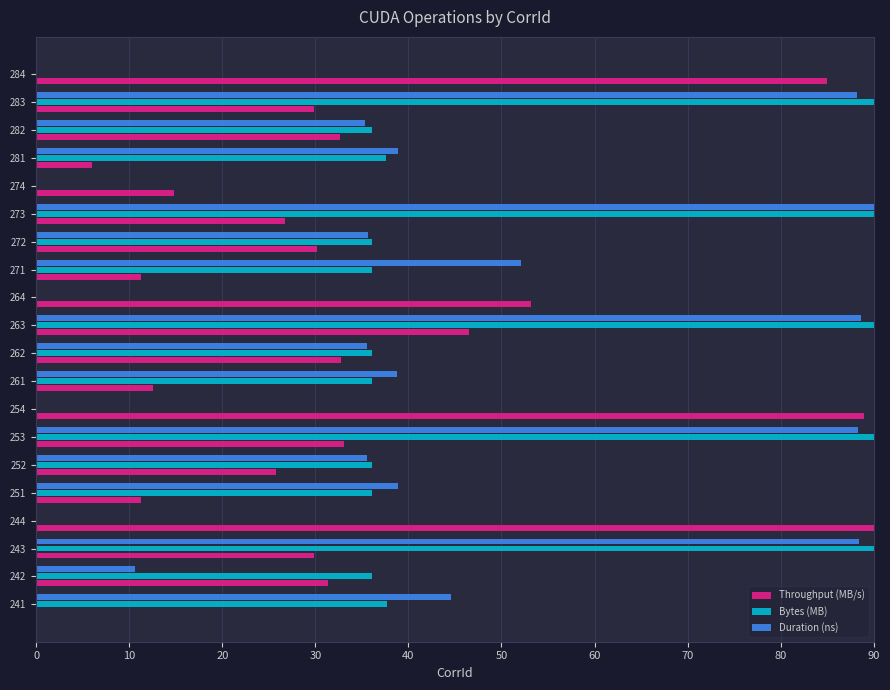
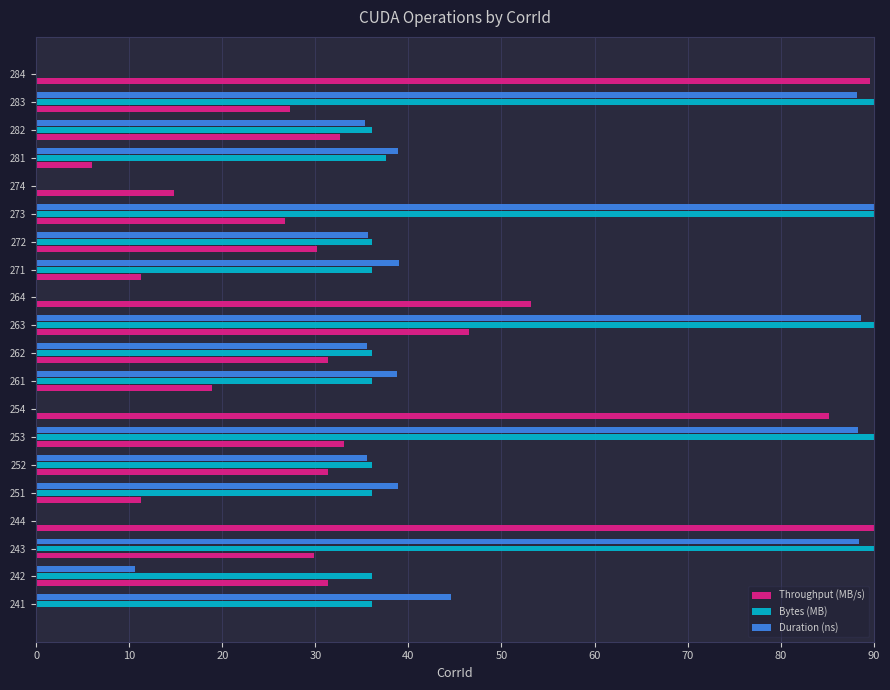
  {
    "Throughput (MB/s)": {
-     "284": 85,
-     "283": 30,
+     "284": 90,
+     "283": 27,
      "282": 33,
      "281": 6,
      "274": 15,
      "273": 27,
      "272": 30,
      "271": 11,
      "264": 53,
      "263": 47,
-     "262": 33,
-     "261": 13,
-     "254": 89,
+     "262": 31,
+     "261": 19,
+     "254": 85,
      "253": 33,
-     "252": 26,
+     "252": 31,
      "251": 11,
      "244": 90,
      "243": 30,
      "242": 31,
      "241": 0
    },
    "Bytes (MB)": {
      "284": 0,
      "283": 90,
      "282": 36,
      "281": 38,
      "274": 0,
      "273": 90,
      "272": 36,
      "271": 36,
      "264": 0,
      "263": 90,
      "262": 36,
      "261": 36,
      "254": 0,
      "253": 90,
      "252": 36,
      "251": 36,
      "244": 0,
      "243": 90,
      "242": 36,
-     "241": 38
+     "241": 36
    },
    "Duration (ns)": {
      "283": 88,
      "282": 35,
      "281": 39,
      "273": 90,
      "272": 36,
-     "271": 52,
+     "271": 39,
      "263": 89,
      "262": 36,
      "261": 39,
      "253": 88,
      "252": 36,
      "251": 39,
      "244": 0,
      "243": 88,
      "242": 11,
      "241": 45
    }
  }
